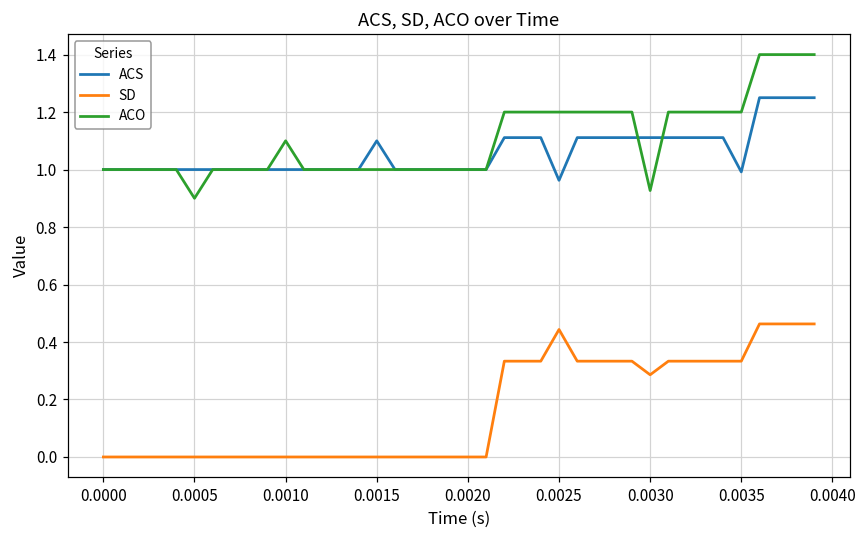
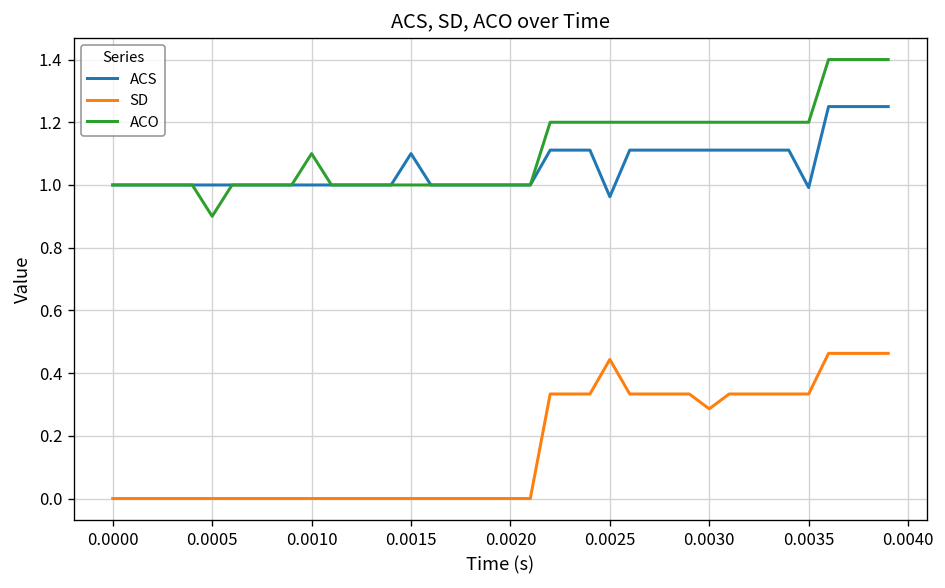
  {
    "ACS": {
      "0.0005": 1.00,
      "0.0010": 1.00,
      "0.0015": 1.10,
      "0.0025": 0.96,
      "0.0030": 1.11,
      "0.0035": 0.99
    },
    "SD": {
      "0.0000": 0.00,
      "0.0005": 0.00,
      "0.0010": 0.00,
      "0.0015": 0.00,
      "0.0020": 0.00,
      "0.0025": 0.44,
      "0.0030": 0.29,
      "0.0035": 0.33
    },
    "ACO": {
      "0.0005": 0.90,
      "0.0010": 1.10,
      "0.0015": 1.00,
      "0.0025": 1.20,
-     "0.0030": 0.93,
+     "0.0030": 1.20,
      "0.0035": 1.20
    }
  }
